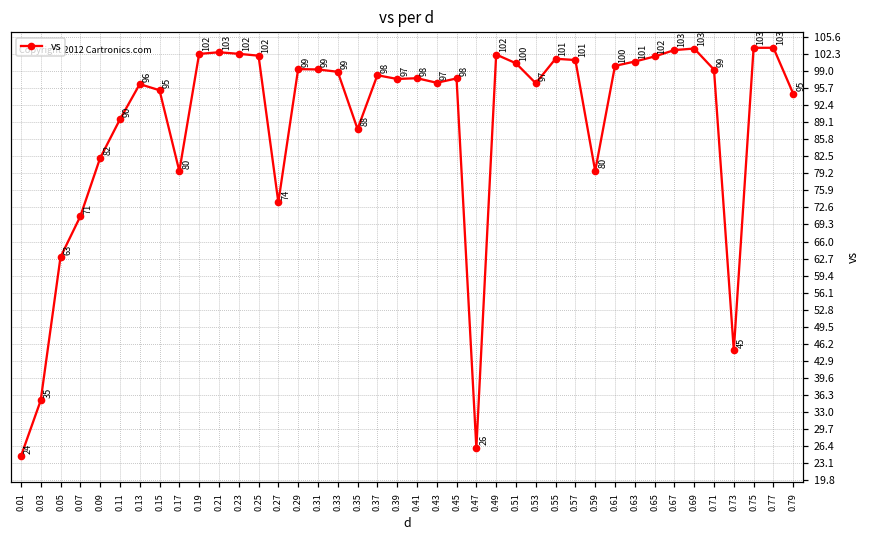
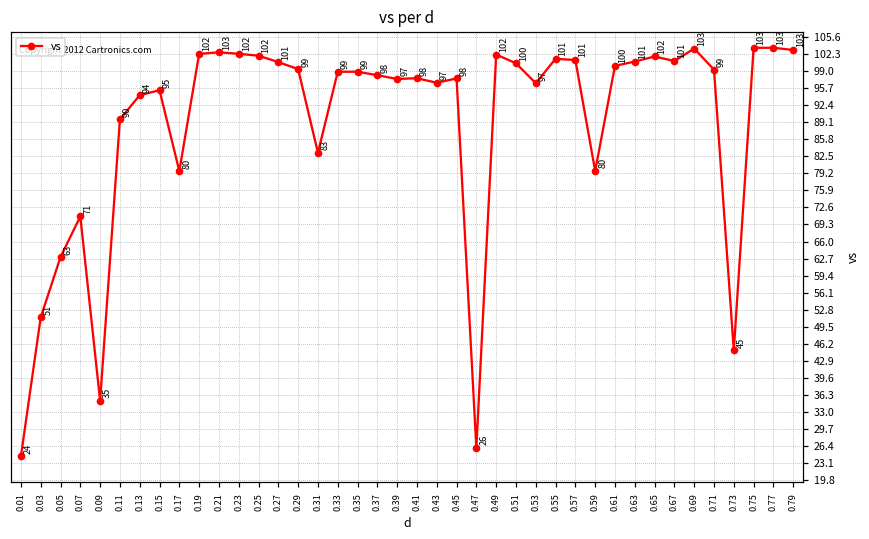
  {
    "0.01": 24,
-   "0.03": 35,
+   "0.03": 51,
    "0.05": 63,
    "0.07": 71,
-   "0.09": 82,
+   "0.09": 35,
    "0.11": 90,
-   "0.13": 96,
+   "0.13": 94,
    "0.15": 95,
    "0.17": 80,
    "0.19": 102,
    "0.21": 103,
    "0.23": 102,
    "0.25": 102,
-   "0.27": 74,
+   "0.27": 101,
    "0.29": 99,
-   "0.31": 99,
+   "0.31": 83,
    "0.33": 99,
-   "0.35": 88,
+   "0.35": 99,
    "0.37": 98,
    "0.39": 97,
    "0.41": 98,
    "0.43": 97,
    "0.45": 98,
    "0.47": 26,
    "0.49": 102,
    "0.51": 100,
    "0.53": 97,
    "0.55": 101,
    "0.57": 101,
    "0.59": 80,
    "0.61": 100,
    "0.63": 101,
    "0.65": 102,
-   "0.67": 103,
+   "0.67": 101,
    "0.69": 103,
    "0.71": 99,
    "0.73": 45,
    "0.75": 103,
    "0.77": 103,
-   "0.79": 95
+   "0.79": 103
  }
